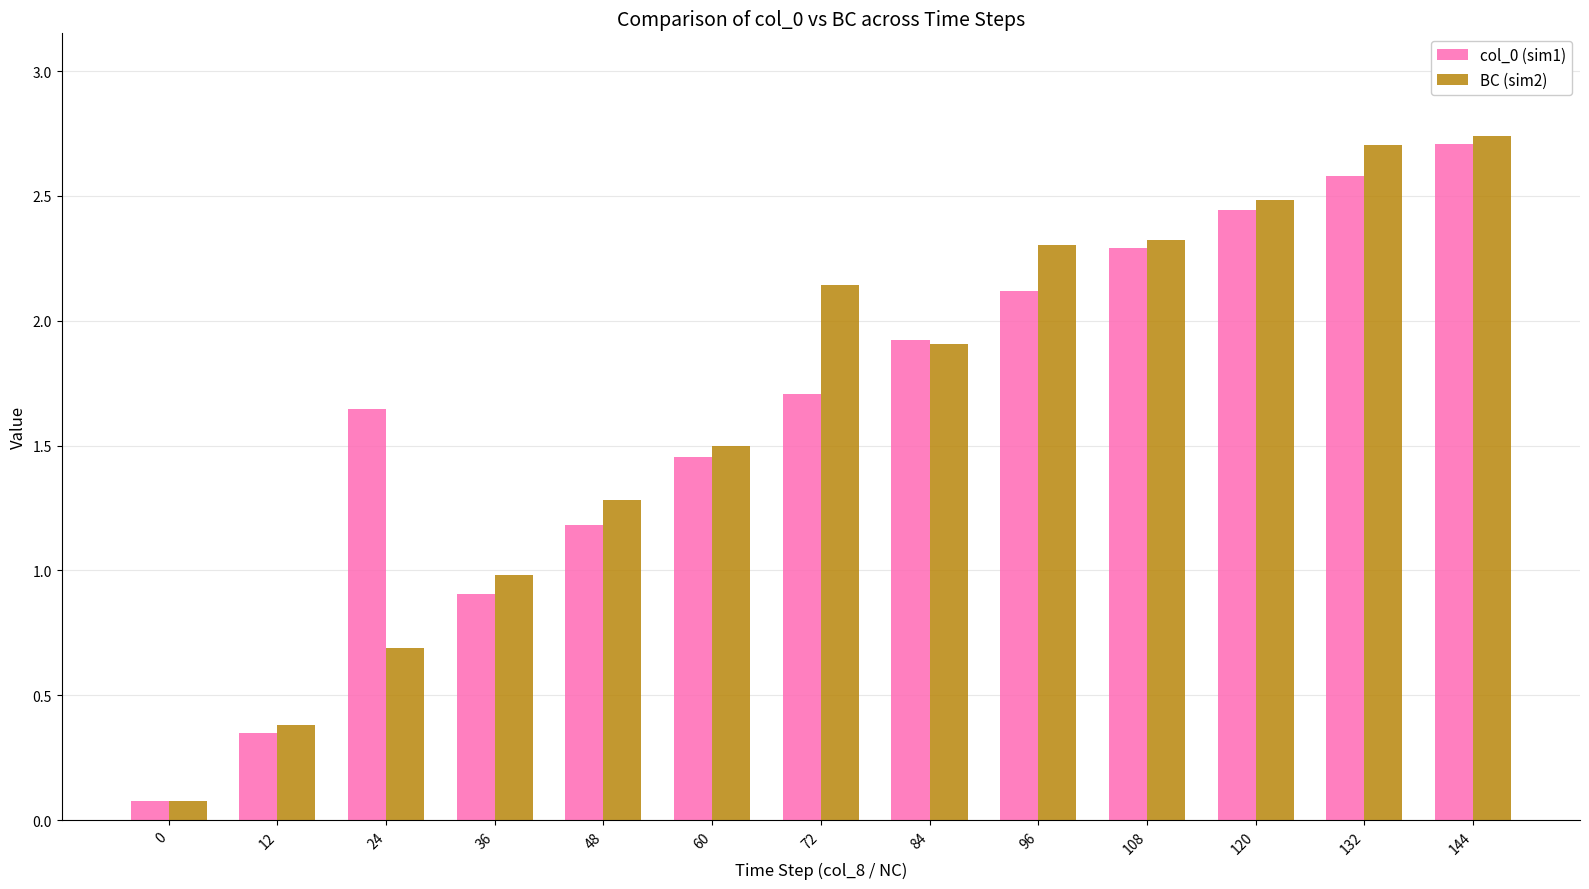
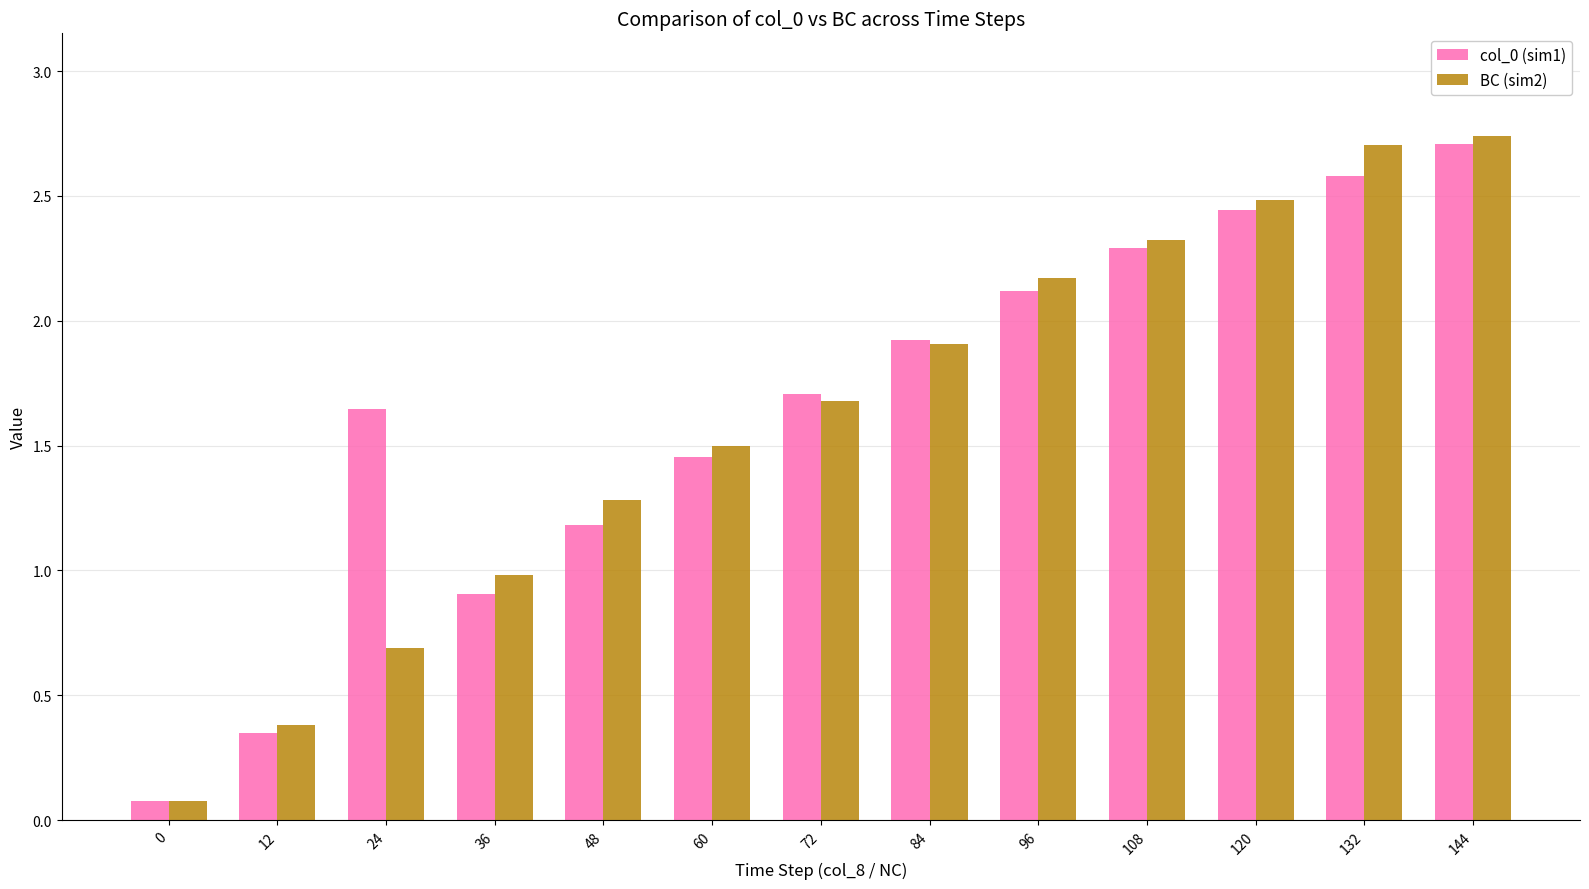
  {
    "col_0 (sim1)": {
      "0": 0.08,
      "12": 0.35,
      "24": 1.65,
      "36": 0.91,
      "48": 1.18,
      "60": 1.45,
      "72": 1.71,
      "84": 1.92,
      "96": 2.12,
      "108": 2.29,
      "120": 2.44,
      "132": 2.58,
      "144": 2.71
    },
    "BC (sim2)": {
      "0": 0.08,
      "12": 0.38,
      "24": 0.69,
      "36": 0.98,
      "48": 1.28,
      "60": 1.50,
-     "72": 2.14,
+     "72": 1.68,
      "84": 1.91,
-     "96": 2.30,
+     "96": 2.17,
      "108": 2.32,
      "120": 2.48,
      "132": 2.70,
      "144": 2.74
    }
  }
